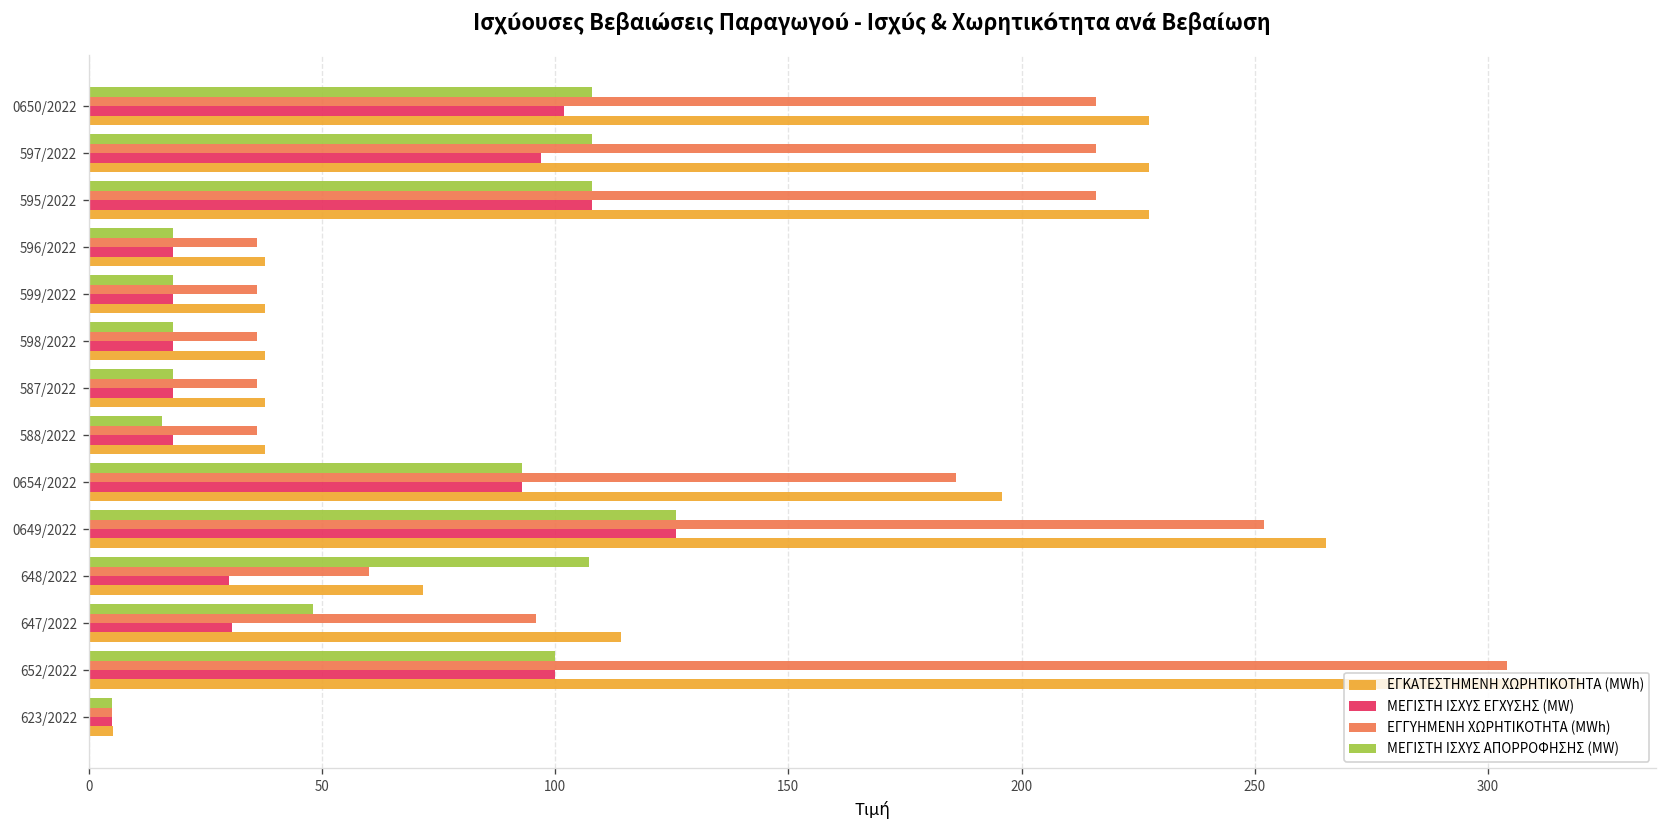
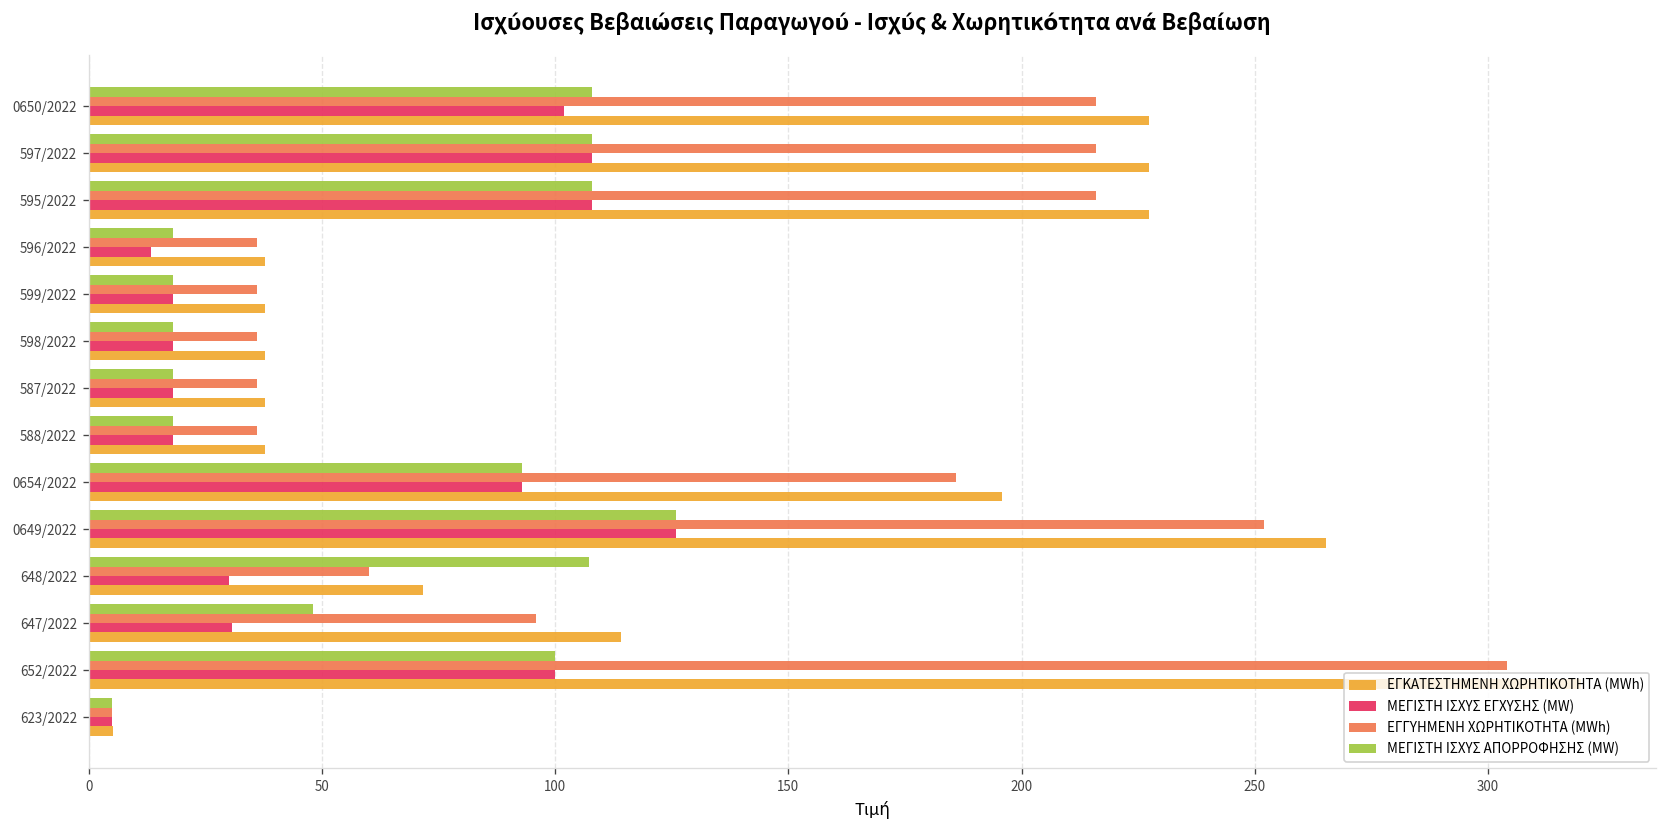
  {
    "ΜΕΓΙΣΤΗ ΙΣΧΥΣ ΕΓΧΥΣΗΣ (MW)": {
      "0650/2022": 102,
-     "597/2022": 97,
+     "597/2022": 108,
      "595/2022": 108,
-     "596/2022": 18,
+     "596/2022": 13,
      "599/2022": 18,
      "598/2022": 18,
      "587/2022": 18,
      "588/2022": 18,
      "0654/2022": 93,
      "0649/2022": 126,
      "648/2022": 30,
      "647/2022": 31,
      "652/2022": 100,
      "623/2022": 5
    },
    "ΜΕΓΙΣΤΗ ΙΣΧΥΣ ΑΠΟΡΡΟΦΗΣΗΣ (MW)": {
      "0650/2022": 108,
      "597/2022": 108,
      "595/2022": 108,
      "596/2022": 18,
      "599/2022": 18,
      "598/2022": 18,
      "587/2022": 18,
-     "588/2022": 16,
+     "588/2022": 18,
      "0654/2022": 93,
      "0649/2022": 126,
      "648/2022": 107,
      "647/2022": 48,
      "652/2022": 100,
      "623/2022": 5
    }
  }
